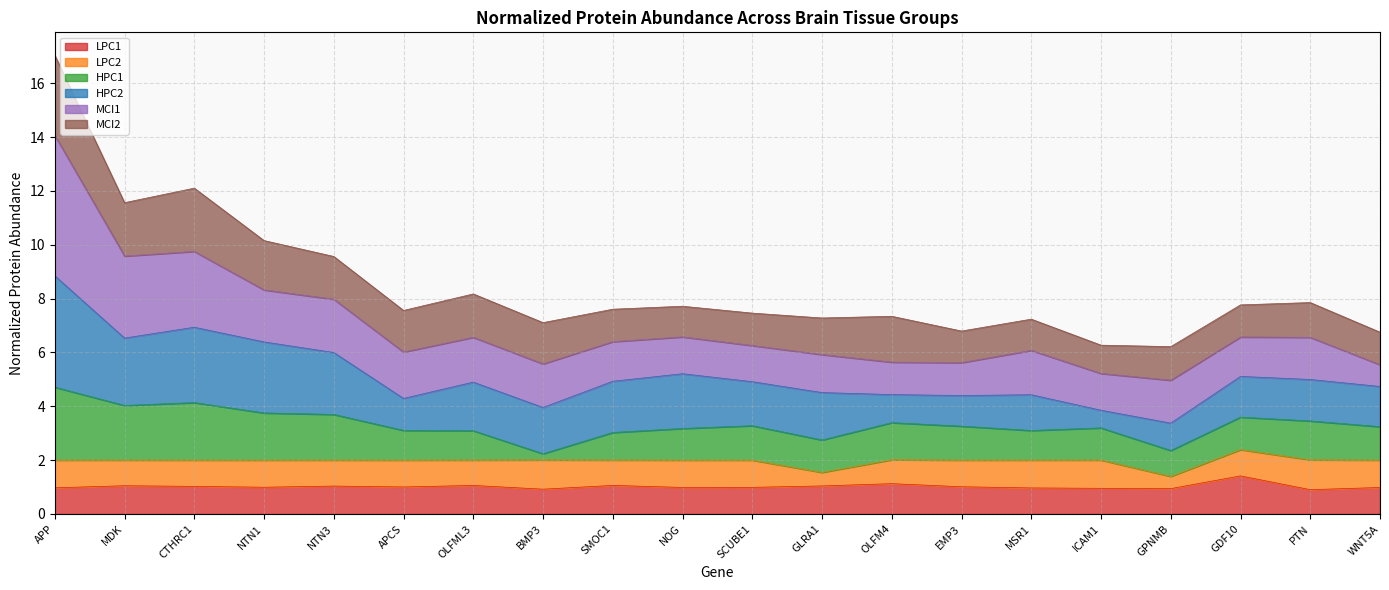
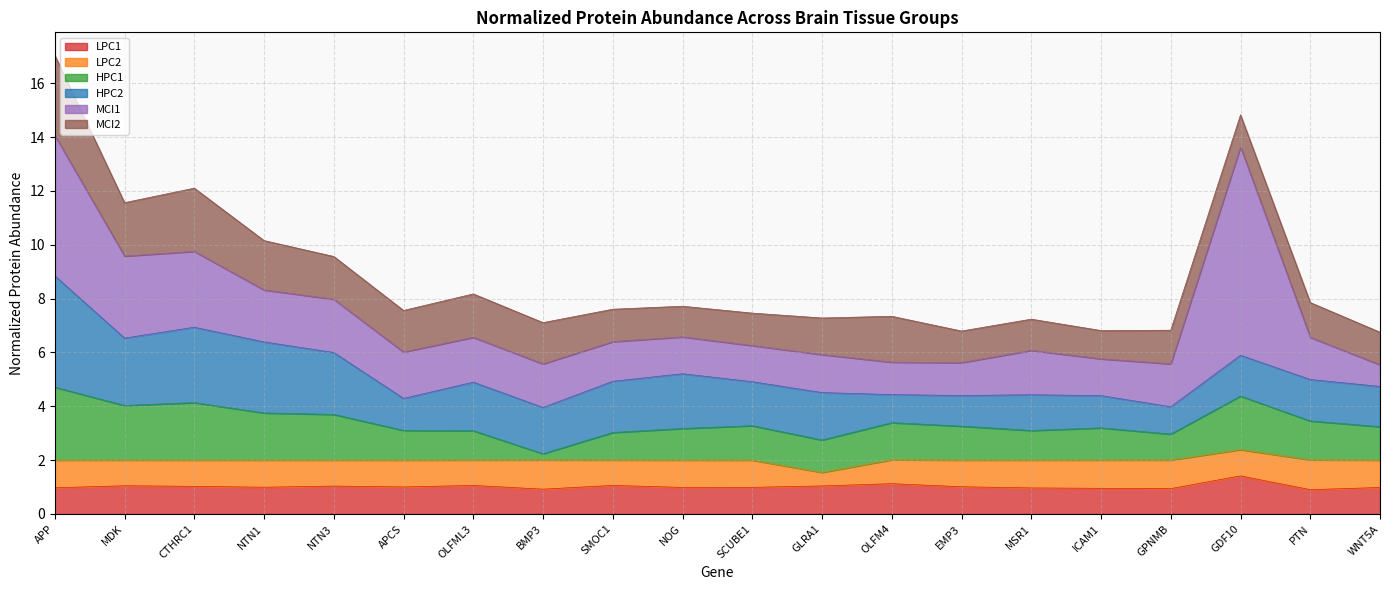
  {
    "LPC1": {
      "APP": 1.0,
      "MDK": 1.0,
      "CTHRC1": 1.0,
      "NTN1": 1.0,
      "NTN3": 1.0,
      "APCS": 1.0,
      "OLFML3": 1.1,
      "BMP3": 0.9,
      "SMOC1": 1.1,
      "NOG": 1.0,
      "SCUBE1": 1.0,
      "GLRA1": 1.0,
      "OLFM4": 1.1,
      "EMP3": 1.0,
      "MSR1": 1.0,
      "ICAM1": 1.0,
      "GPNMB": 0.9,
      "GDF10": 1.4,
      "PTN": 0.9,
      "WNT5A": 1.0
    },
    "LPC2": {
      "APP": 1.0,
      "MDK": 1.0,
      "CTHRC1": 1.0,
      "NTN1": 1.0,
      "NTN3": 1.0,
      "APCS": 1.0,
      "OLFML3": 0.9,
      "BMP3": 1.1,
      "SMOC1": 0.9,
      "NOG": 1.0,
      "SCUBE1": 1.0,
      "GLRA1": 0.5,
      "OLFM4": 0.9,
      "EMP3": 1.0,
      "MSR1": 1.0,
      "ICAM1": 1.1,
-     "GPNMB": 0.5,
+     "GPNMB": 1.1,
      "GDF10": 1.0,
      "PTN": 1.1,
      "WNT5A": 1.0
    },
    "HPC1": {
      "APP": 2.7,
      "MDK": 2.0,
      "CTHRC1": 2.1,
      "NTN1": 1.8,
      "NTN3": 1.7,
      "APCS": 1.1,
      "OLFML3": 1.1,
      "BMP3": 0.2,
      "SMOC1": 1.0,
      "NOG": 1.2,
      "SCUBE1": 1.3,
      "GLRA1": 1.2,
      "OLFM4": 1.4,
      "EMP3": 1.3,
      "MSR1": 1.1,
      "ICAM1": 1.2,
      "GPNMB": 1.0,
-     "GDF10": 1.2,
+     "GDF10": 2.0,
      "PTN": 1.4,
      "WNT5A": 1.2
    },
    "HPC2": {
      "APP": 4.1,
      "MDK": 2.5,
      "CTHRC1": 2.8,
      "NTN1": 2.6,
      "NTN3": 2.3,
      "APCS": 1.2,
      "OLFML3": 1.8,
      "BMP3": 1.7,
      "SMOC1": 1.9,
      "NOG": 2.0,
      "SCUBE1": 1.6,
      "GLRA1": 1.8,
      "OLFM4": 1.0,
      "EMP3": 1.1,
      "MSR1": 1.3,
-     "ICAM1": 0.7,
+     "ICAM1": 1.2,
      "GPNMB": 1.0,
      "GDF10": 1.5,
      "PTN": 1.5,
      "WNT5A": 1.5
    },
    "MCI1": {
      "APP": 5.2,
      "MDK": 3.0,
      "CTHRC1": 2.8,
      "NTN1": 1.9,
      "NTN3": 2.0,
      "APCS": 1.7,
      "OLFML3": 1.7,
      "BMP3": 1.6,
      "SMOC1": 1.5,
      "NOG": 1.4,
      "SCUBE1": 1.3,
      "GLRA1": 1.4,
      "OLFM4": 1.2,
      "EMP3": 1.2,
      "MSR1": 1.6,
      "ICAM1": 1.4,
      "GPNMB": 1.6,
-     "GDF10": 1.5,
+     "GDF10": 7.7,
      "PTN": 1.6,
      "WNT5A": 0.8
    },
    "MCI2": {
      "APP": 3.0,
      "MDK": 2.0,
      "CTHRC1": 2.4,
      "NTN1": 1.8,
      "NTN3": 1.6,
      "APCS": 1.5,
      "OLFML3": 1.6,
      "BMP3": 1.5,
      "SMOC1": 1.2,
      "NOG": 1.1,
      "SCUBE1": 1.2,
      "GLRA1": 1.4,
      "OLFM4": 1.7,
      "EMP3": 1.2,
      "MSR1": 1.2,
      "ICAM1": 1.1,
      "GPNMB": 1.2,
      "GDF10": 1.2,
      "PTN": 1.3,
      "WNT5A": 1.2
    }
  }
